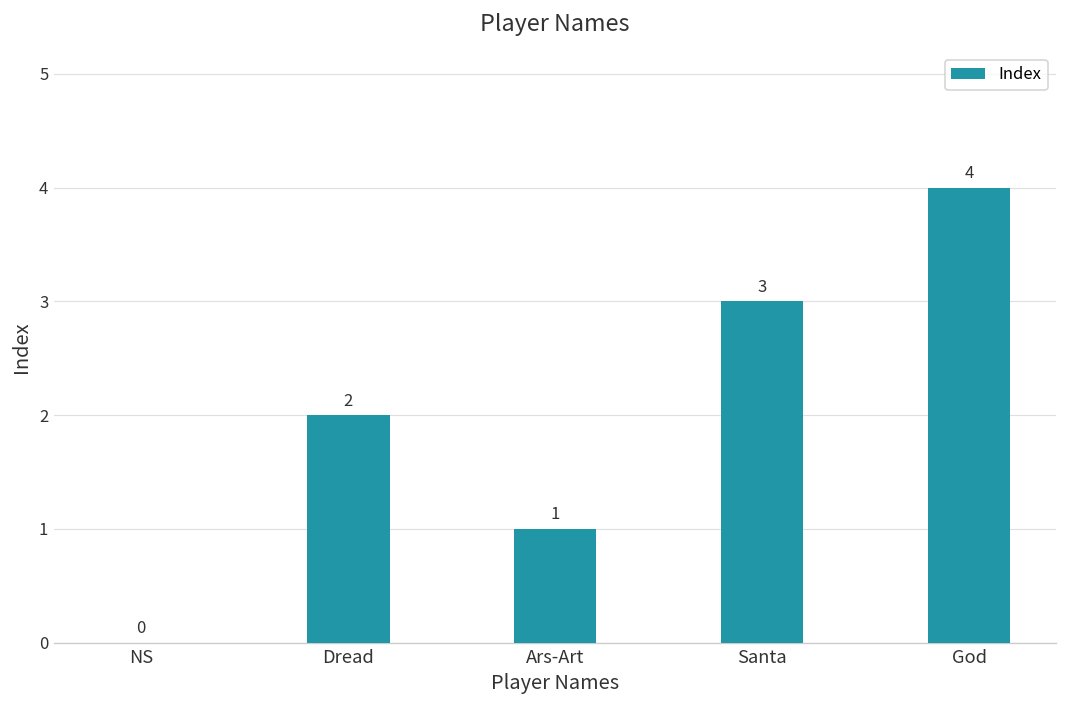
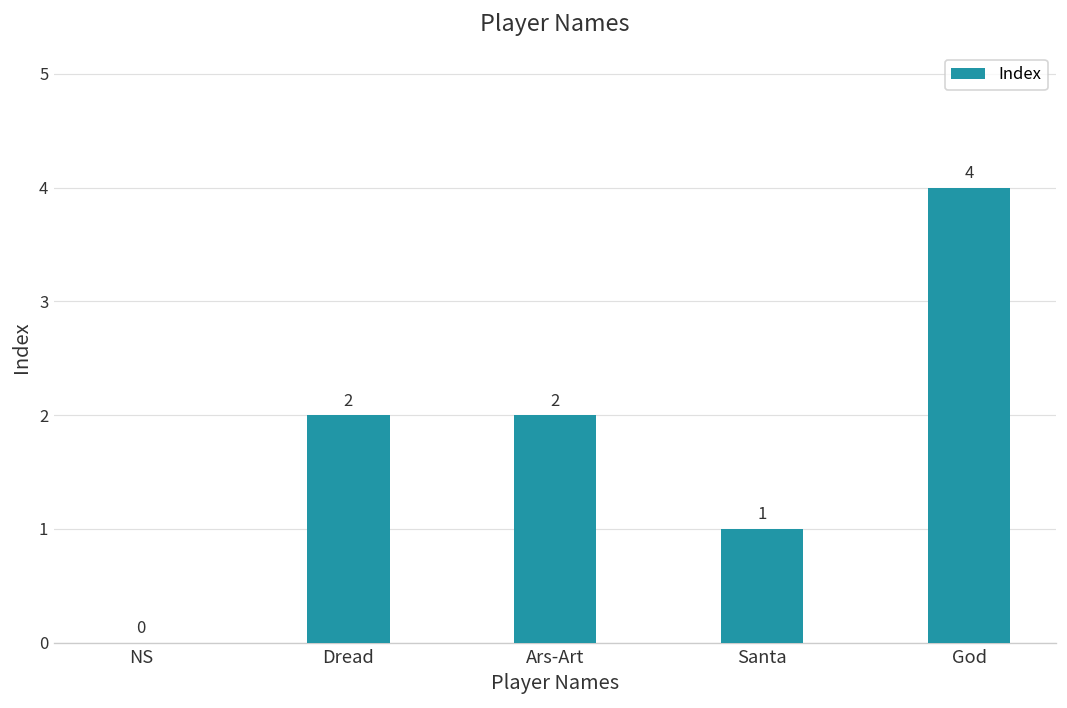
  {
    "NS": 0,
    "Dread": 2,
-   "Ars-Art": 1,
-   "Santa": 3,
+   "Ars-Art": 2,
+   "Santa": 1,
    "God": 4
  }
